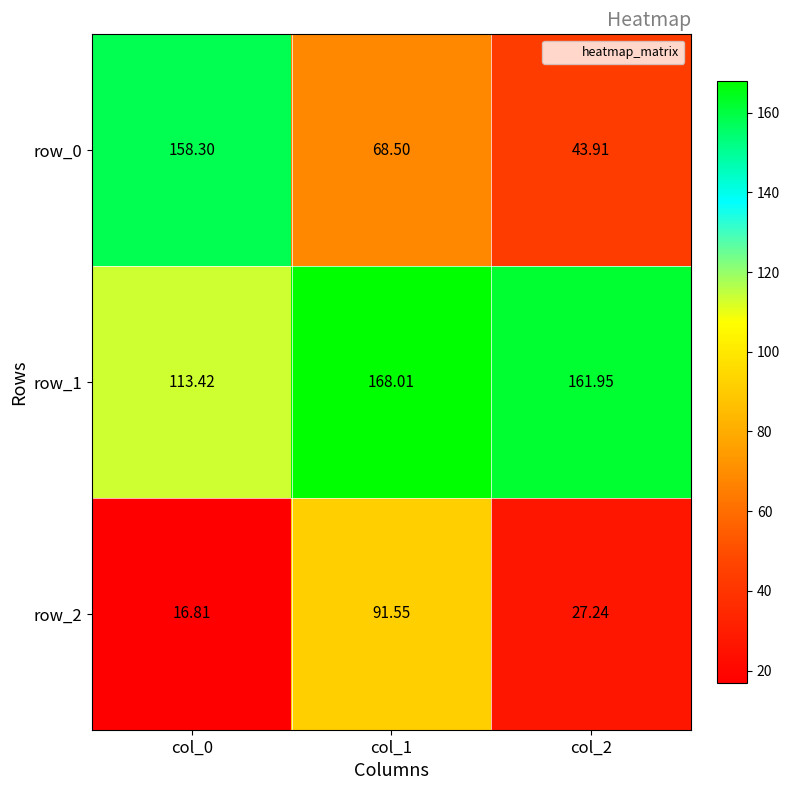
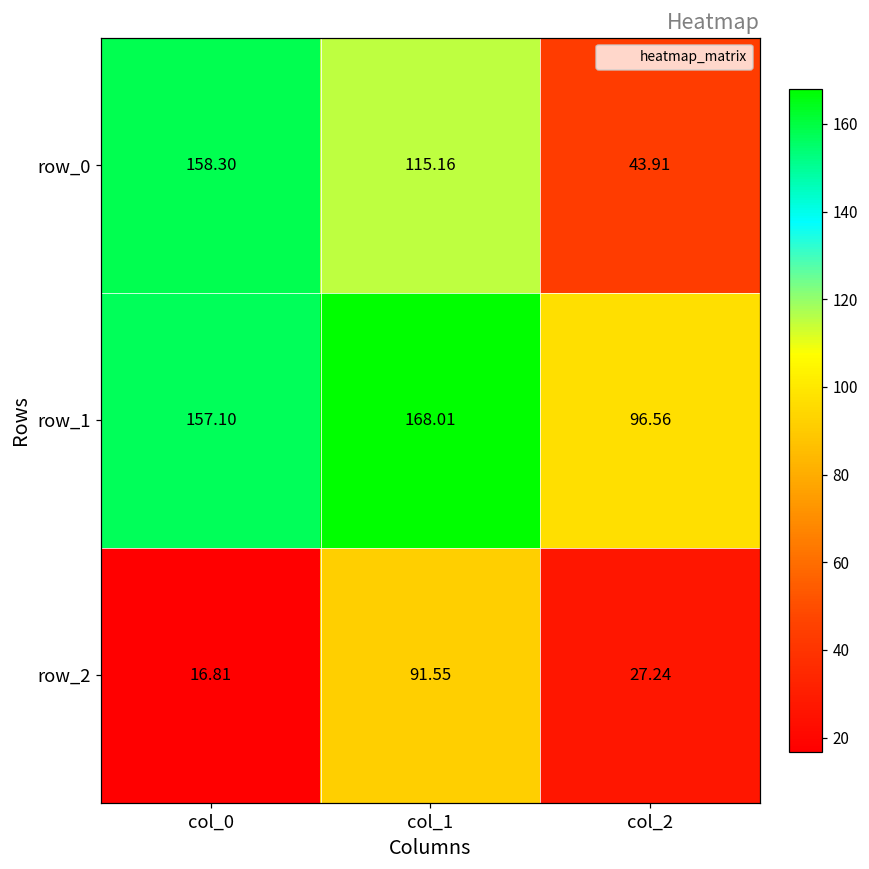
  {
    "row_0": {
      "col_0": 158.30,
-     "col_1": 68.50,
+     "col_1": 115.16,
      "col_2": 43.91
    },
    "row_1": {
-     "col_0": 113.42,
+     "col_0": 157.10,
      "col_1": 168.01,
-     "col_2": 161.95
+     "col_2": 96.56
    },
    "row_2": {
      "col_0": 16.81,
      "col_1": 91.55,
      "col_2": 27.24
    }
  }
